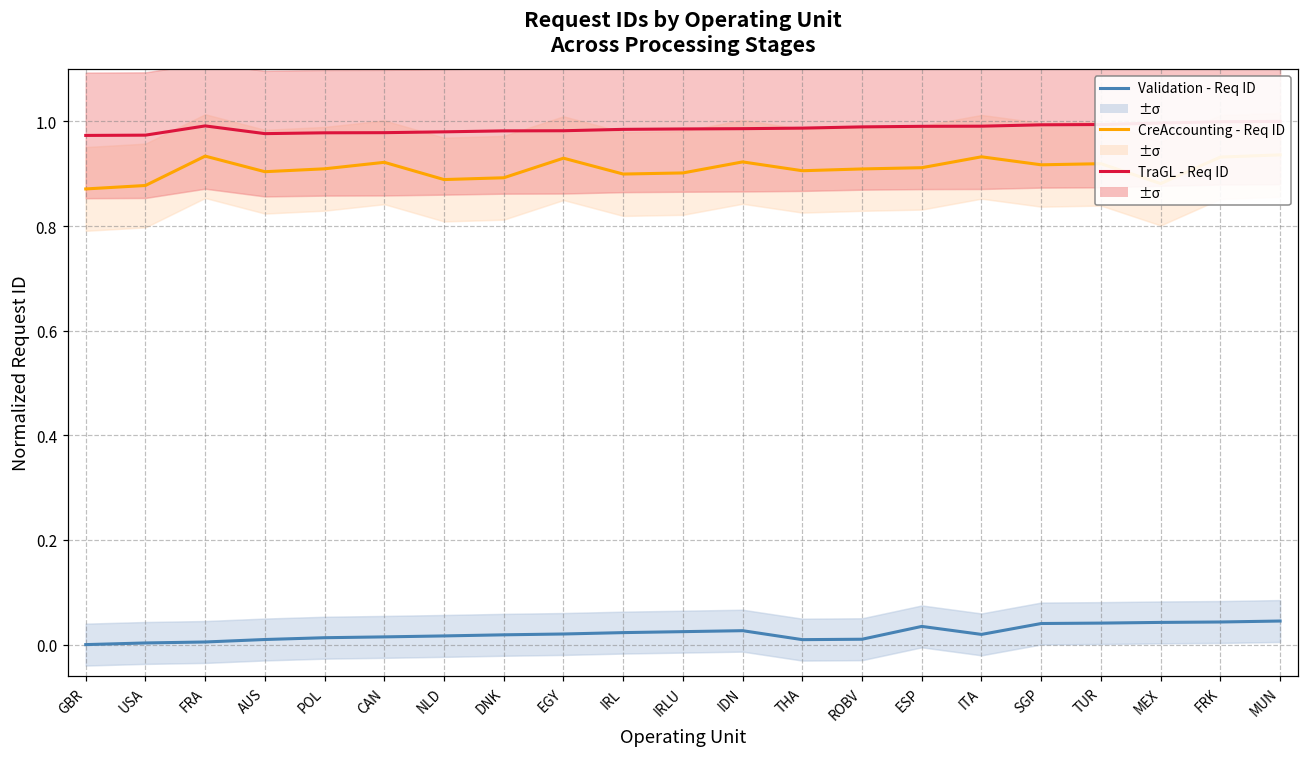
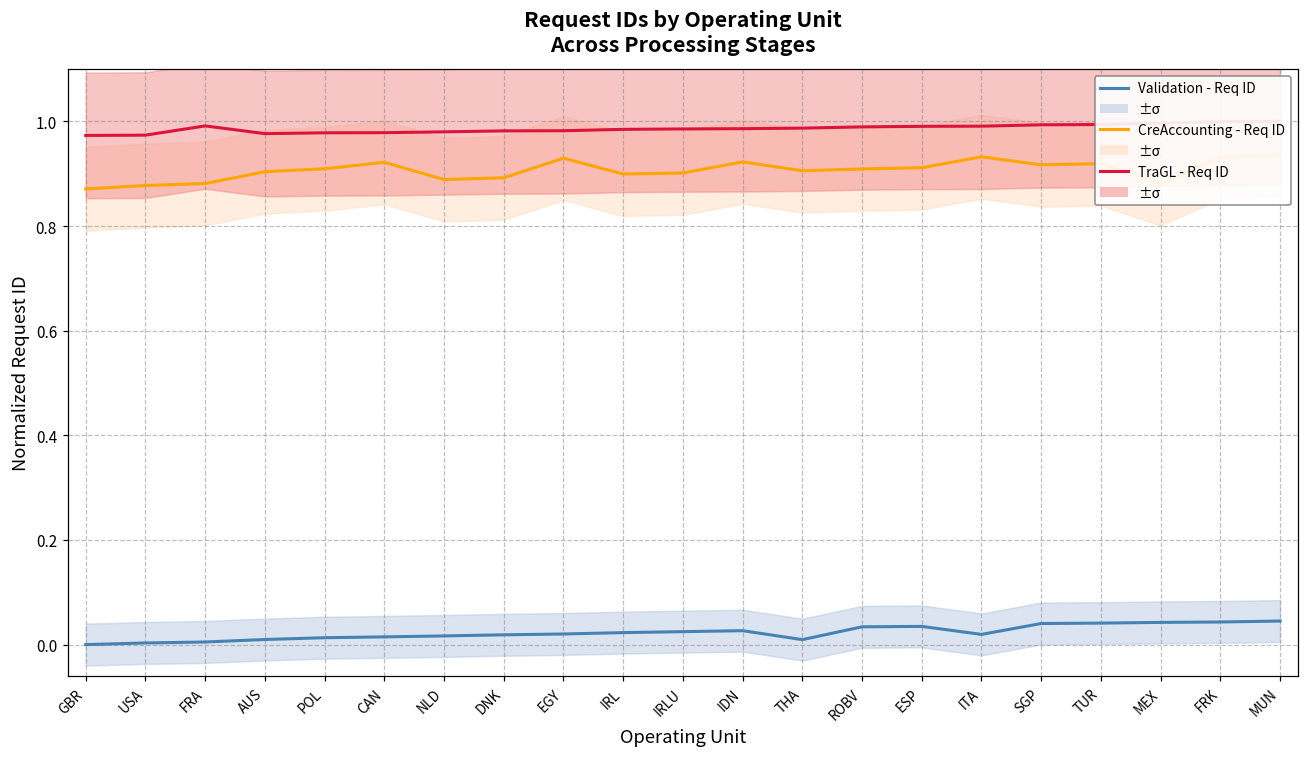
  {
    "Validation - Req ID": {
      "GBR": 0.00,
      "USA": 0.00,
      "FRA": 0.01,
      "AUS": 0.01,
      "POL": 0.01,
      "CAN": 0.01,
      "NLD": 0.02,
      "DNK": 0.02,
      "EGY": 0.02,
      "IRL": 0.02,
      "IRLU": 0.02,
      "IDN": 0.03,
      "THA": 0.01,
-     "ROBV": 0.01,
+     "ROBV": 0.03,
      "ESP": 0.03,
      "ITA": 0.02,
      "SGP": 0.04,
      "TUR": 0.04,
      "MEX": 0.04,
      "FRK": 0.04,
      "MUN": 0.05
    },
    "CreAccounting - Req ID": {
      "GBR": 0.87,
      "USA": 0.88,
-     "FRA": 0.93,
+     "FRA": 0.88,
      "AUS": 0.90,
      "POL": 0.91,
      "CAN": 0.92,
      "NLD": 0.89,
      "DNK": 0.89,
      "EGY": 0.93,
      "IRL": 0.90,
      "IRLU": 0.90,
      "IDN": 0.92,
      "THA": 0.91,
      "ROBV": 0.91,
      "ESP": 0.91,
      "ITA": 0.93,
      "SGP": 0.92
    },
    "TraGL - Req ID": {
      "GBR": 0.97,
      "USA": 0.97,
      "FRA": 0.99,
      "AUS": 0.98,
      "POL": 0.98,
      "CAN": 0.98,
      "NLD": 0.98,
      "DNK": 0.98,
      "EGY": 0.98,
      "IRL": 0.98,
      "IDN": 0.99,
      "ITA": 0.99
    }
  }
